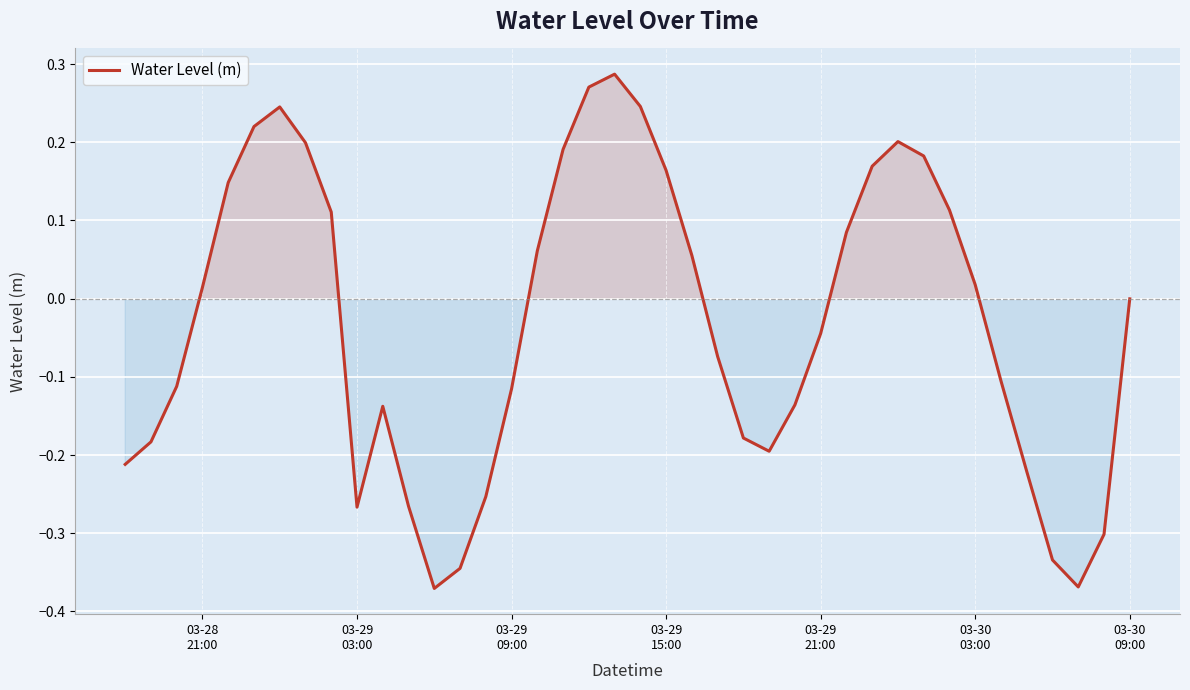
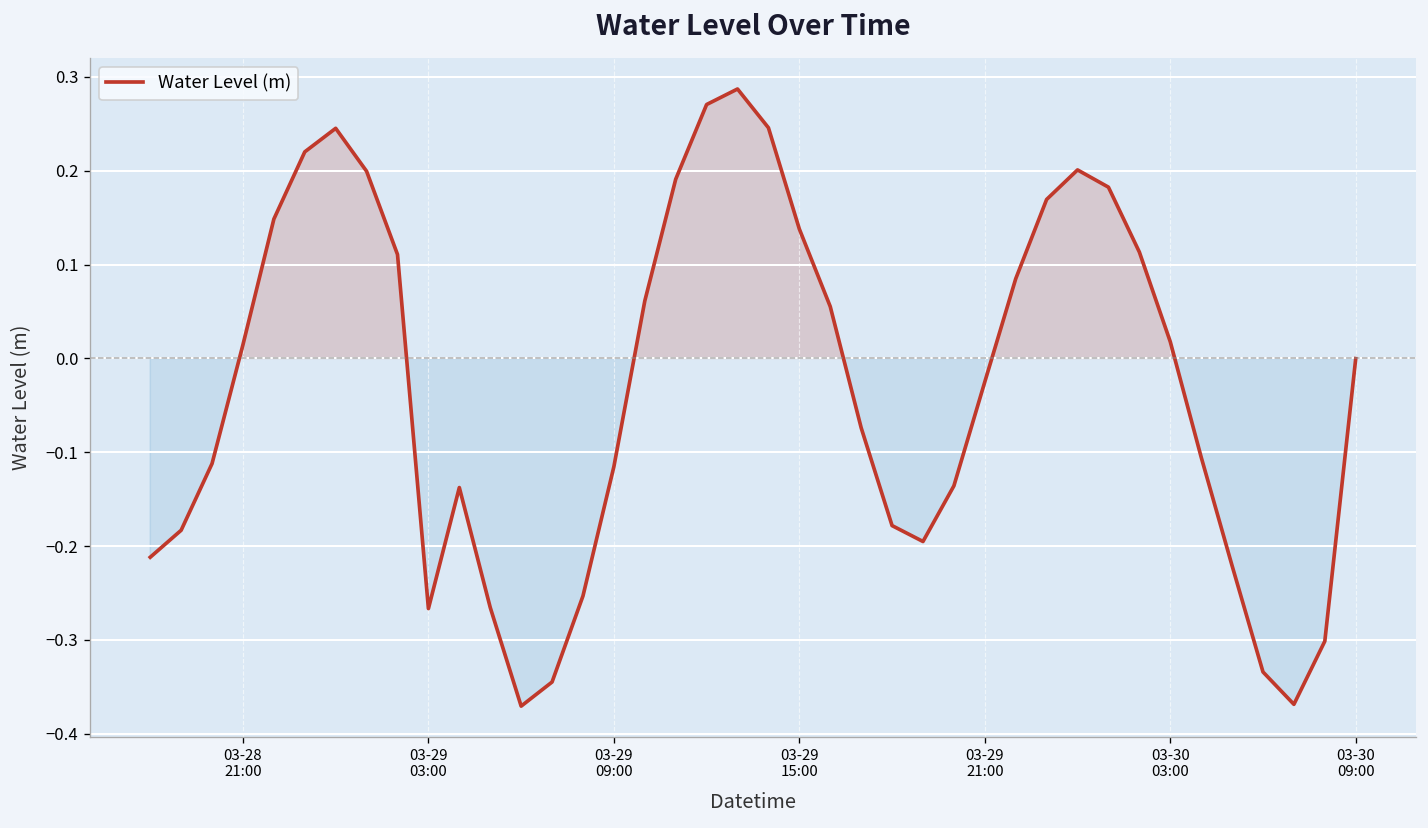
  {
    "03-28 21:00": 0.01,
    "03-29 03:00": -0.27,
    "03-29 09:00": -0.12,
-   "03-29 15:00": 0.16,
-   "03-29 21:00": -0.04,
+   "03-29 15:00": 0.14,
+   "03-29 21:00": -0.03,
    "03-30 03:00": 0.02,
    "03-30 09:00": 0.00
  }
